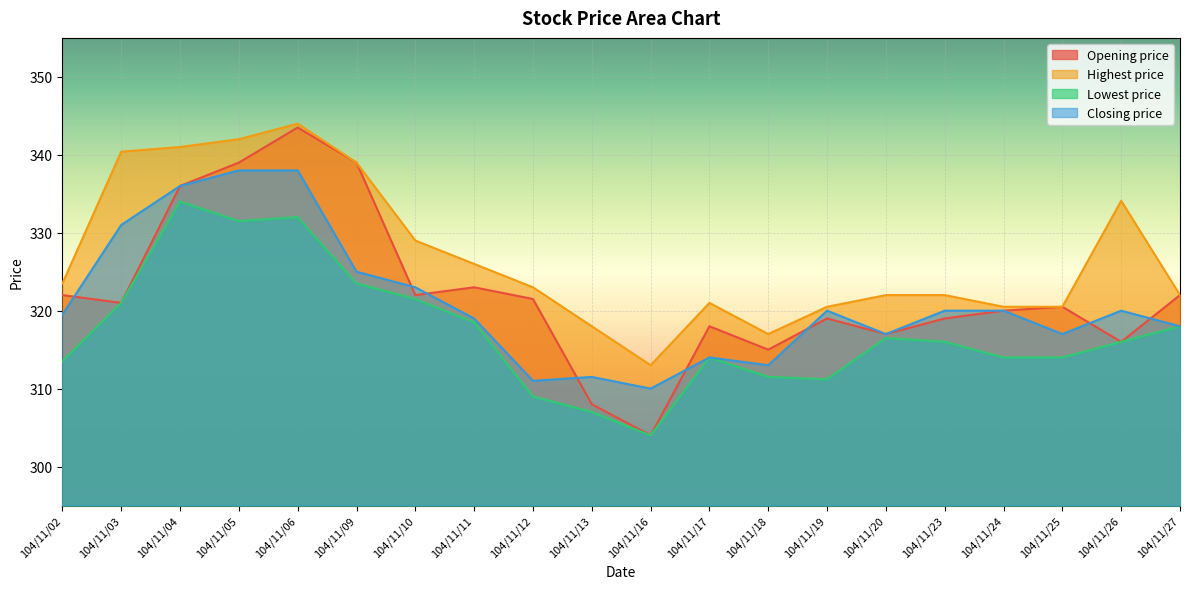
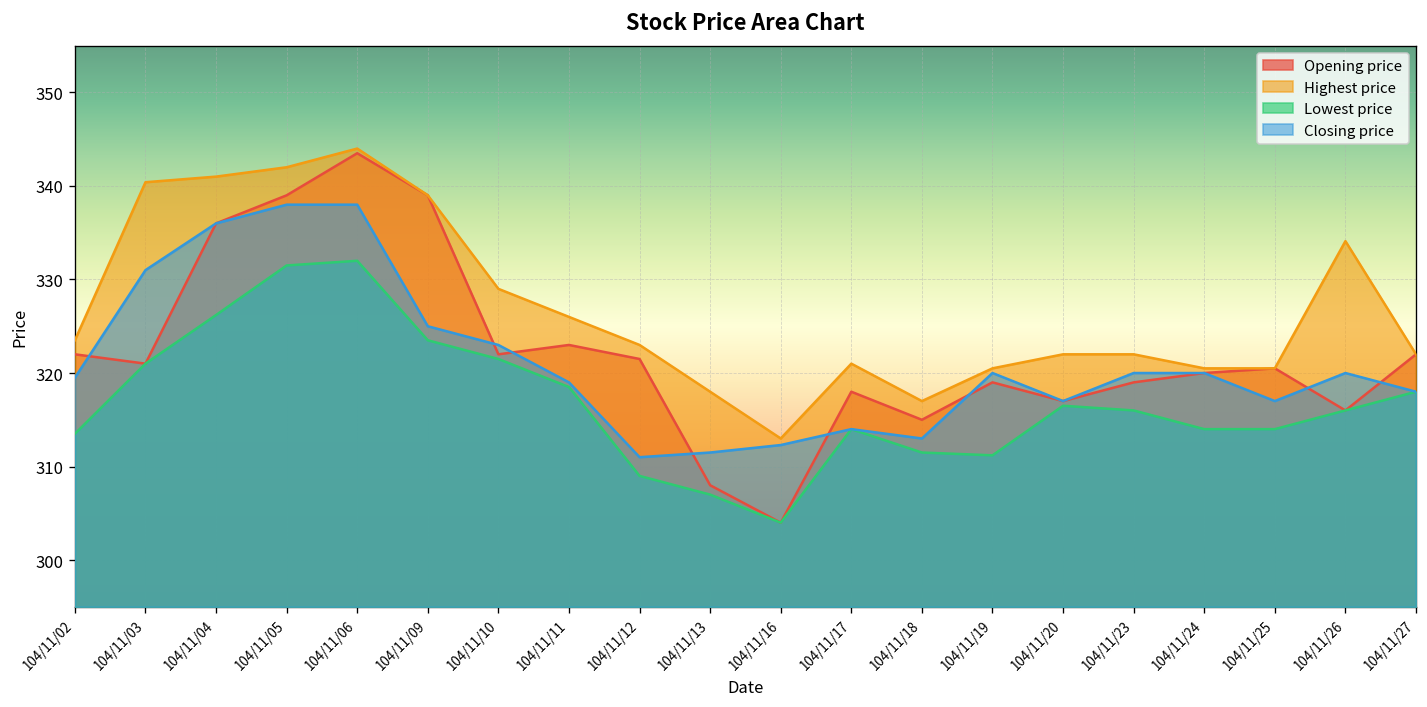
  {
    "Opening price": {
      "104/11/02": 322,
      "104/11/05": 339,
      "104/11/06": 344,
      "104/11/10": 322,
      "104/11/11": 323,
      "104/11/12": 322,
      "104/11/13": 308,
      "104/11/17": 318,
      "104/11/18": 315,
      "104/11/19": 319,
      "104/11/23": 319
    },
    "Highest price": {
      "104/11/02": 324,
      "104/11/03": 340,
      "104/11/04": 341,
      "104/11/05": 342,
      "104/11/06": 344,
      "104/11/10": 329,
      "104/11/11": 326,
      "104/11/12": 323,
      "104/11/13": 318,
      "104/11/16": 313,
      "104/11/17": 321,
      "104/11/18": 317,
      "104/11/19": 321,
      "104/11/20": 322,
      "104/11/23": 322,
      "104/11/24": 321,
      "104/11/26": 334
    },
    "Lowest price": {
      "104/11/02": 314,
-     "104/11/04": 334,
+     "104/11/04": 326,
      "104/11/05": 332,
      "104/11/06": 332,
      "104/11/09": 324,
      "104/11/10": 322,
      "104/11/11": 319,
      "104/11/12": 309,
      "104/11/13": 307,
      "104/11/18": 312,
      "104/11/19": 311,
      "104/11/20": 317,
      "104/11/23": 316,
      "104/11/24": 314,
      "104/11/25": 314
    },
    "Closing price": {
      "104/11/02": 320,
      "104/11/03": 331,
      "104/11/05": 338,
      "104/11/06": 338,
      "104/11/09": 325,
      "104/11/10": 323,
      "104/11/11": 319,
      "104/11/12": 311,
      "104/11/13": 312,
-     "104/11/16": 310,
+     "104/11/16": 312,
      "104/11/18": 313,
      "104/11/19": 320,
      "104/11/23": 320,
      "104/11/25": 317,
      "104/11/26": 320
    }
  }
